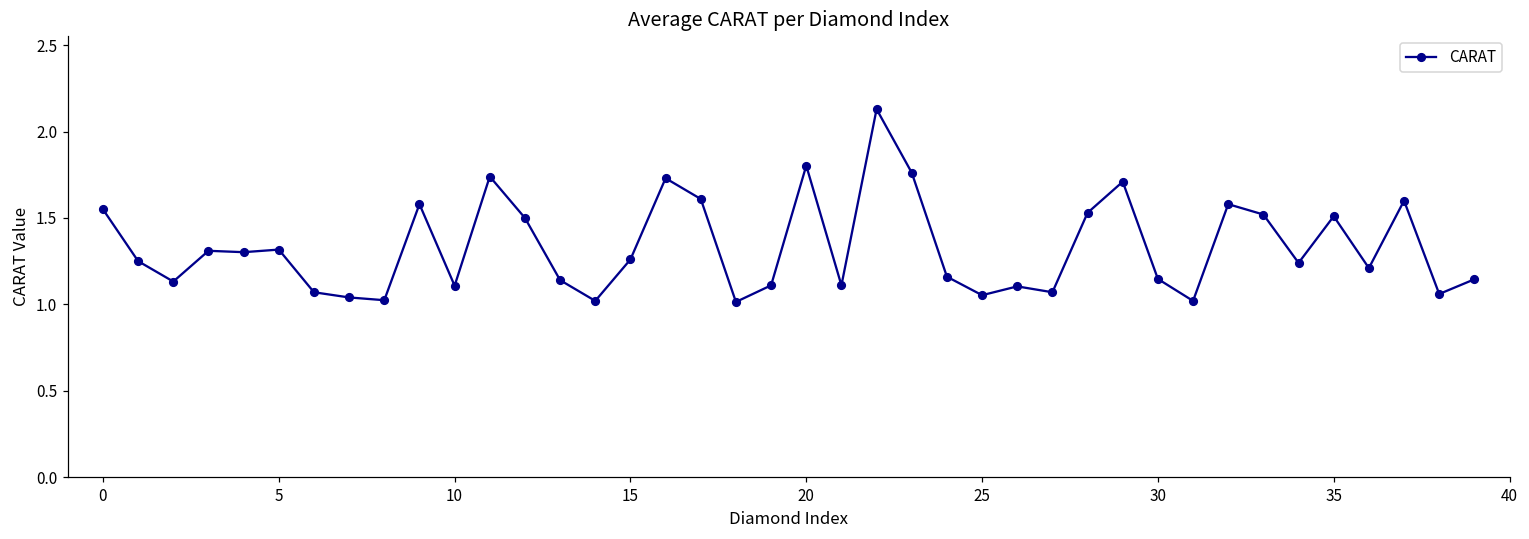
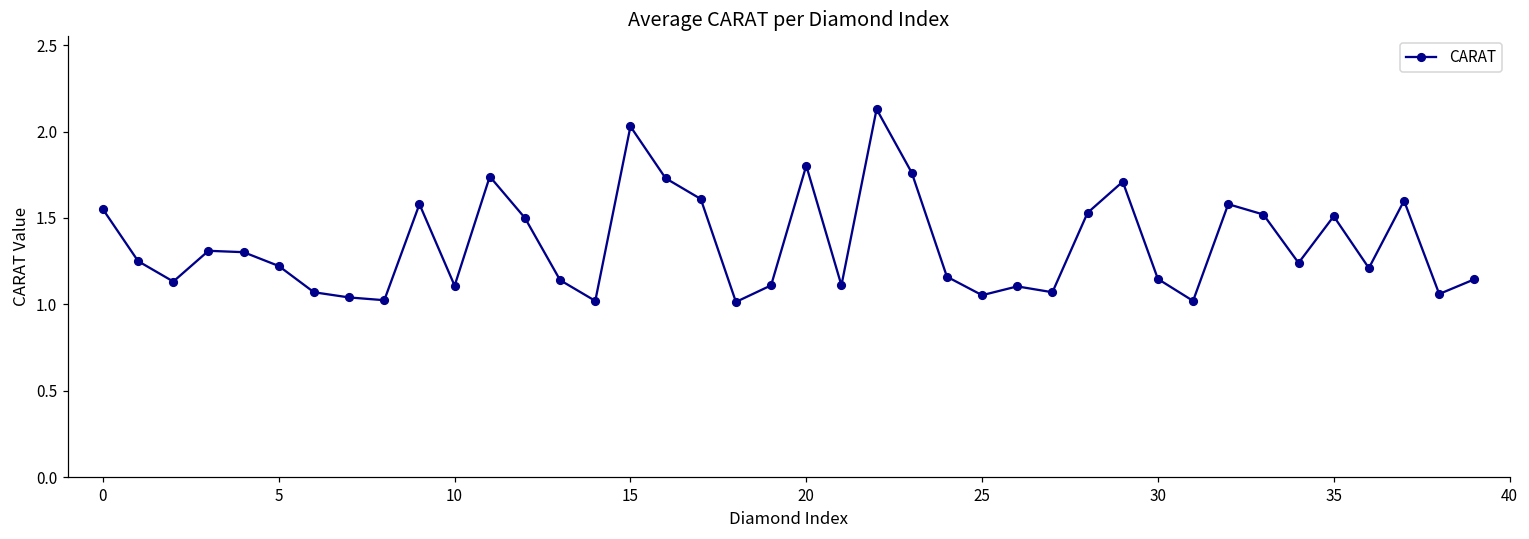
  {
    "0": 1.55,
-   "5": 1.32,
+   "5": 1.22,
    "10": 1.11,
-   "15": 1.26,
+   "15": 2.03,
    "20": 1.80,
    "25": 1.05,
    "30": 1.15,
    "35": 1.51
  }
